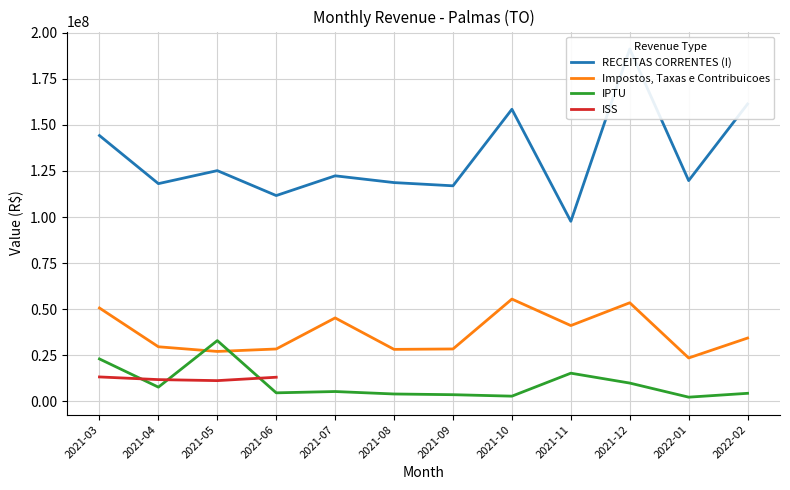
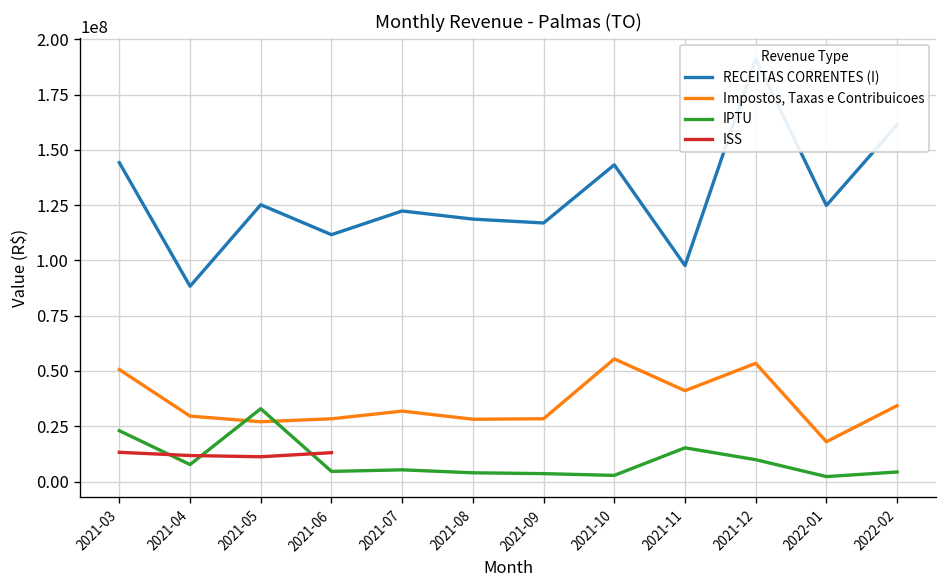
  {
    "RECEITAS CORRENTES (I)": {
      "2021-03": 144000000,
-     "2021-04": 118000000,
+     "2021-04": 88000000,
      "2021-05": 125000000,
      "2021-06": 112000000,
      "2021-07": 122000000,
      "2021-08": 119000000,
      "2021-09": 117000000,
-     "2021-10": 158000000,
+     "2021-10": 143000000,
      "2021-11": 98000000,
-     "2022-01": 120000000
+     "2022-01": 125000000
    },
    "Impostos, Taxas e Contribuicoes": {
      "2021-03": 51000000,
      "2021-04": 30000000,
      "2021-05": 27000000,
      "2021-06": 28000000,
-     "2021-07": 45000000,
+     "2021-07": 32000000,
      "2021-08": 28000000,
      "2021-09": 28000000,
      "2021-10": 55000000,
      "2021-11": 41000000,
      "2021-12": 53000000,
-     "2022-01": 24000000,
+     "2022-01": 18000000,
      "2022-02": 34000000
    },
    "IPTU": {
      "2021-03": 23000000,
      "2021-04": 8000000,
      "2021-05": 33000000,
      "2021-06": 5000000,
      "2021-07": 5000000,
      "2021-08": 4000000,
      "2021-09": 4000000,
      "2021-10": 3000000,
      "2021-11": 15000000,
      "2021-12": 10000000,
      "2022-01": 2000000,
      "2022-02": 4000000
    },
    "ISS": {
      "2021-03": 13000000,
      "2021-04": 12000000,
      "2021-05": 11000000,
      "2021-06": 13000000
    }
  }
